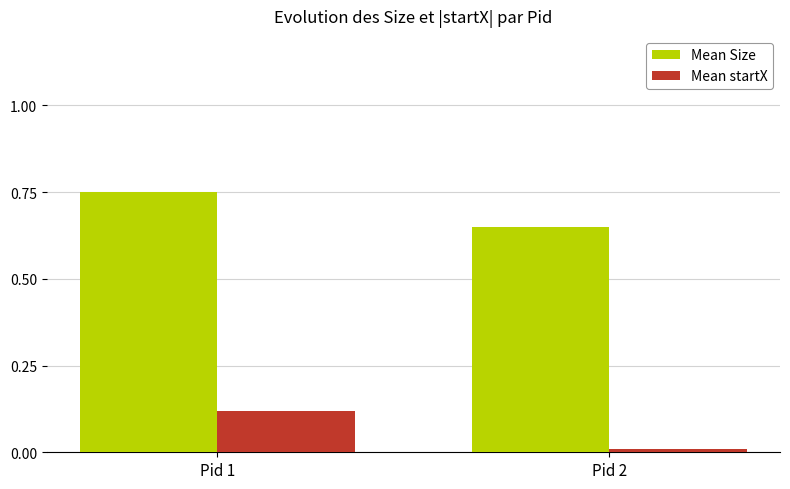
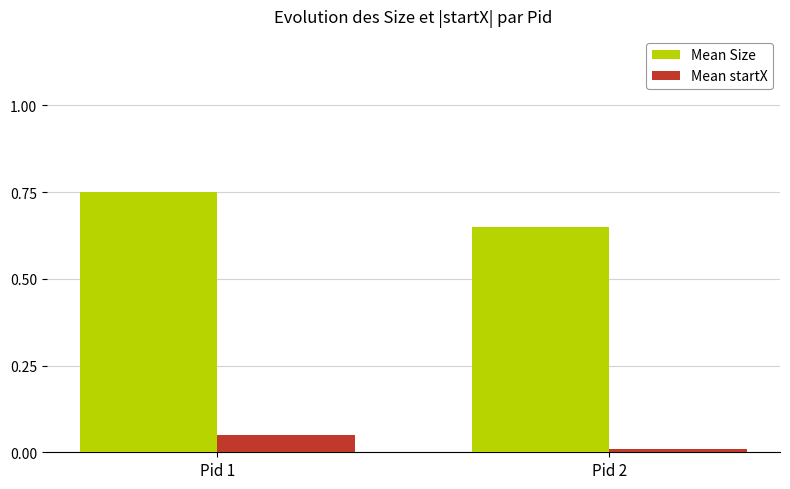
  {
    "Mean Size": {
      "Pid 1": 0.75,
      "Pid 2": 0.65
    },
    "Mean startX": {
-     "Pid 1": 0.12,
+     "Pid 1": 0.05,
      "Pid 2": 0.01
    }
  }
